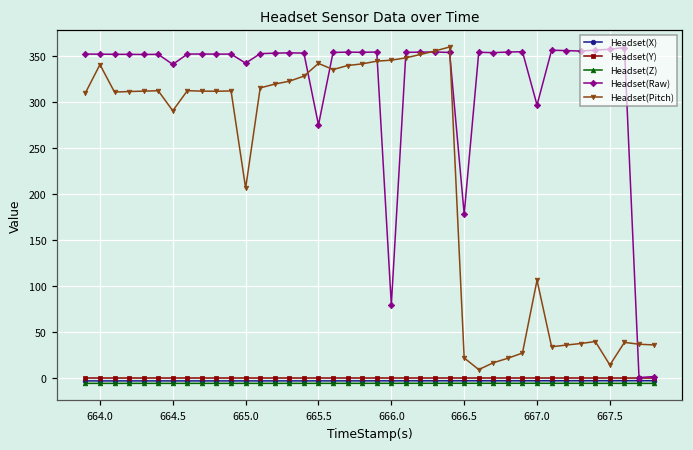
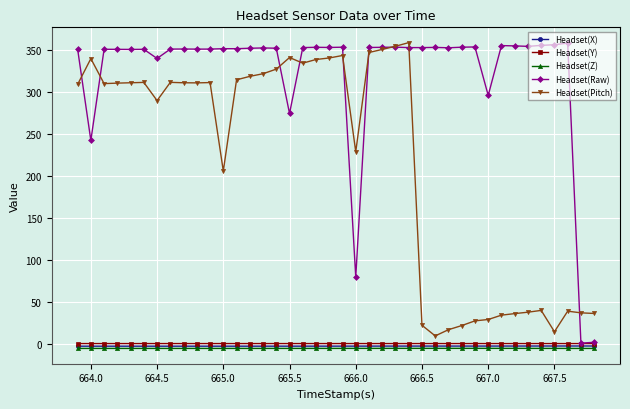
  {
    "Headset(Y)": {
      "664.0": 0,
      "664.5": 0,
      "665.0": 0,
      "665.5": 0
    },
    "Headset(Raw)": {
-     "664.0": 350,
+     "664.0": 240,
      "664.5": 340,
-     "665.0": 340,
+     "665.0": 350,
      "665.5": 270,
      "666.0": 80,
-     "666.5": 180,
+     "666.5": 350,
      "667.0": 300
    },
    "Headset(Pitch)": {
      "664.0": 340,
      "664.5": 290,
      "665.0": 210,
      "665.5": 340,
-     "666.0": 340,
+     "666.0": 230,
      "666.5": 20,
-     "667.0": 110,
+     "667.0": 30,
      "667.5": 10
    }
  }
